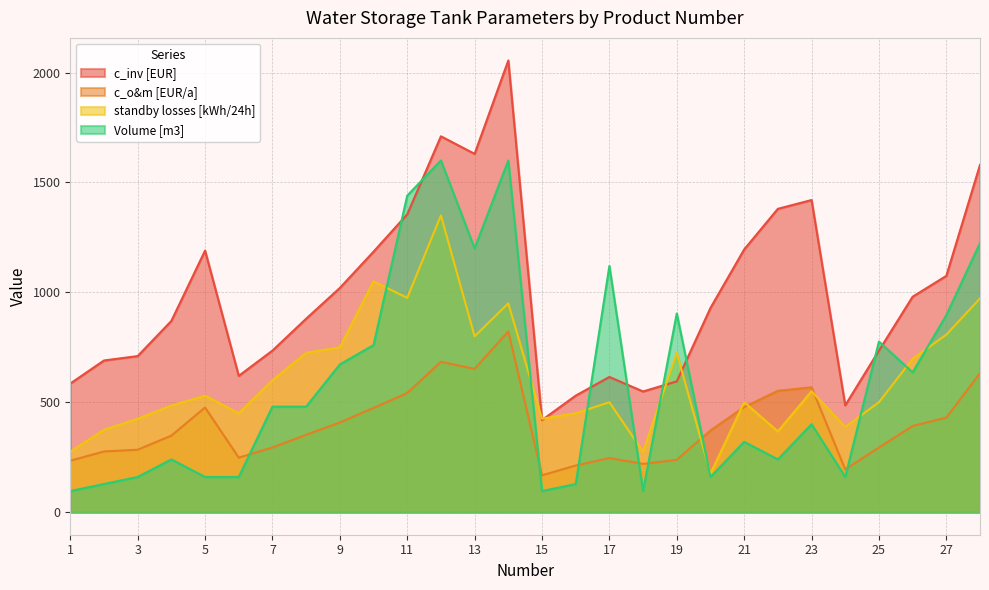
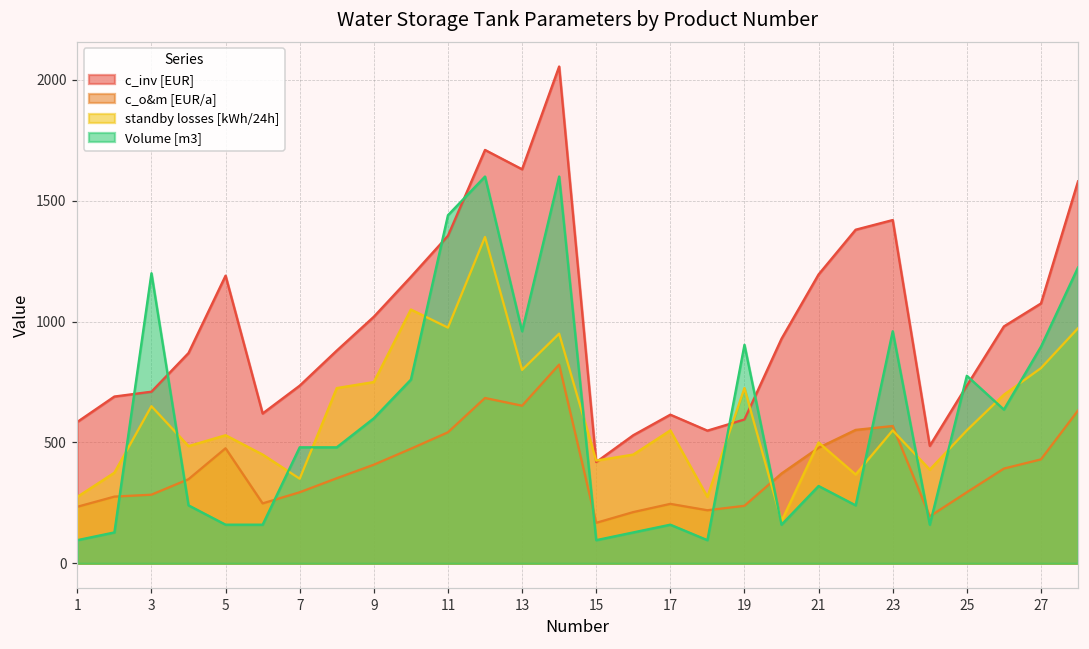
  {
    "standby losses [kWh/24h]": {
      "1": 280,
-     "3": 430,
+     "3": 650,
      "5": 530,
-     "7": 600,
+     "7": 350,
      "9": 750,
      "11": 980,
      "13": 800,
-     "17": 500,
+     "17": 550,
      "19": 730,
      "21": 500,
      "23": 550,
-     "25": 500,
+     "25": 550,
      "27": 810
    },
    "Volume [m3]": {
      "1": 100,
-     "3": 160,
+     "3": 1200,
      "5": 160,
      "7": 480,
-     "9": 670,
+     "9": 600,
      "11": 1440,
-     "13": 1200,
+     "13": 960,
      "15": 100,
-     "17": 1120,
+     "17": 160,
      "19": 900,
      "21": 320,
-     "23": 400,
+     "23": 960,
      "25": 780,
      "27": 900
    }
  }
